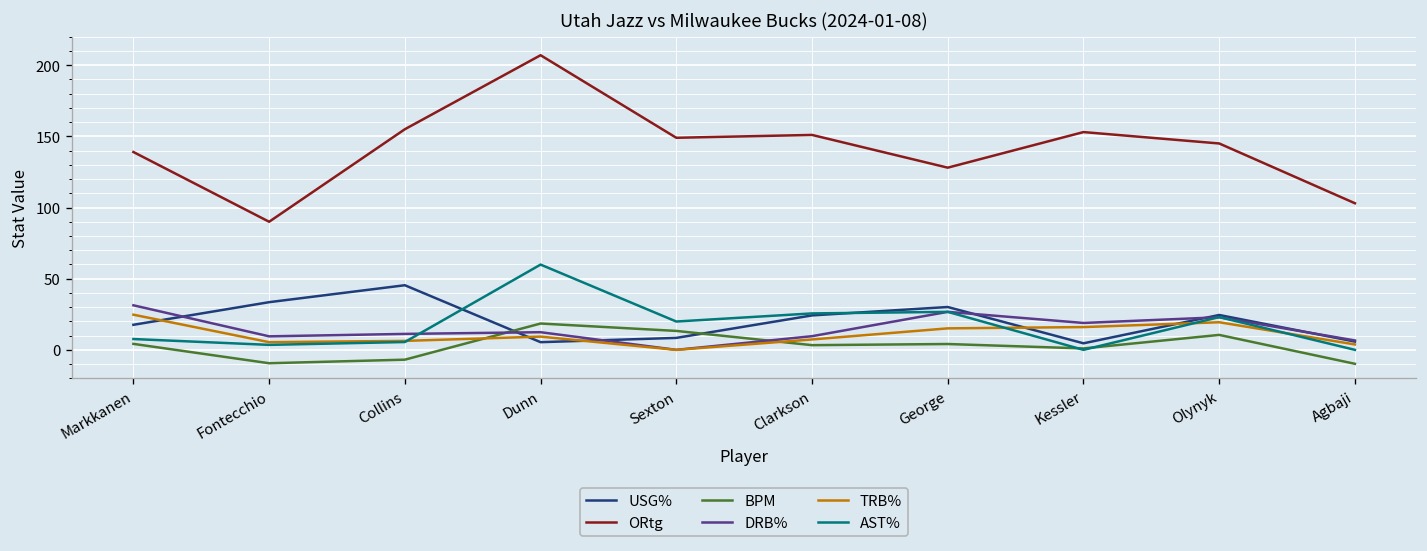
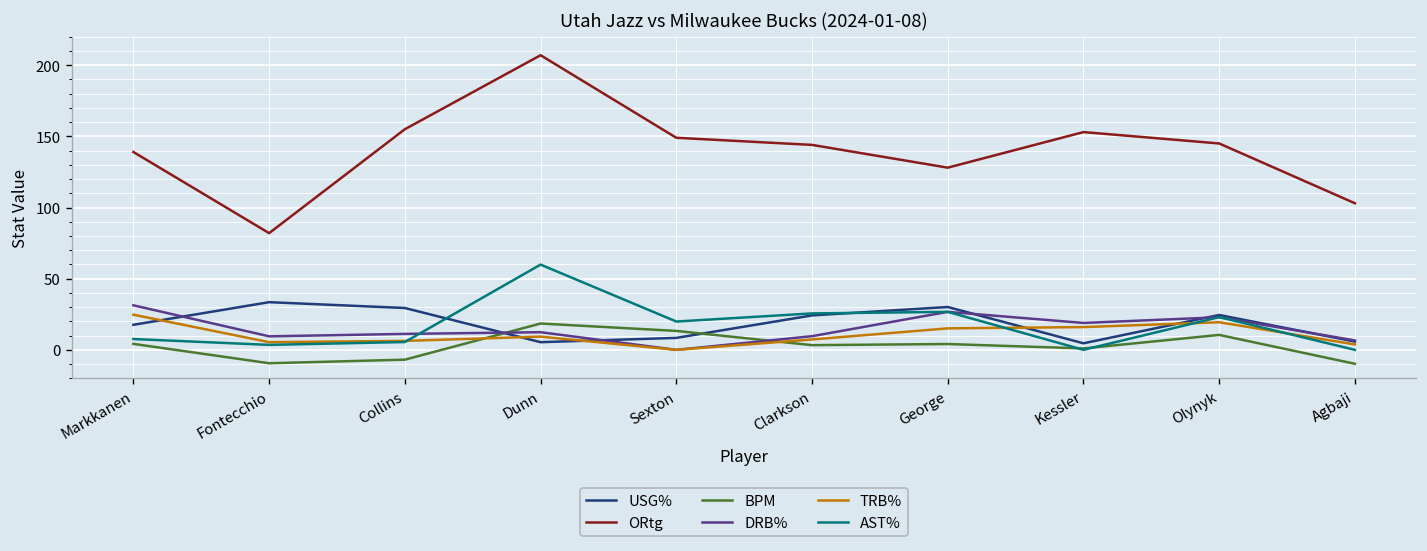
  {
    "USG%": {
      "Markkanen": 18,
      "Fontecchio": 34,
-     "Collins": 45,
+     "Collins": 29,
      "Dunn": 5,
      "Sexton": 8,
      "George": 30,
      "Kessler": 5
    },
    "ORtg": {
      "Markkanen": 139,
-     "Fontecchio": 90,
+     "Fontecchio": 82,
      "Collins": 155,
      "Dunn": 207,
      "Sexton": 149,
-     "Clarkson": 151,
+     "Clarkson": 144,
      "George": 128,
      "Kessler": 153,
      "Olynyk": 145,
      "Agbaji": 103
    },
    "BPM": {
      "Markkanen": 4,
      "Fontecchio": -9,
      "Collins": -7,
      "Dunn": 19,
      "Sexton": 13,
      "Clarkson": 3,
      "George": 4,
      "Olynyk": 11,
      "Agbaji": -10
    },
    "DRB%": {
      "Markkanen": 31,
      "Fontecchio": 10,
      "Collins": 11,
      "Dunn": 12,
      "Clarkson": 10,
      "Kessler": 19
    },
    "TRB%": {
      "Markkanen": 25,
      "Dunn": 9,
      "Clarkson": 7,
      "George": 15,
      "Kessler": 16,
      "Olynyk": 19
    },
    "AST%": {
      "Markkanen": 8,
      "Dunn": 60,
      "Sexton": 20,
      "Agbaji": 0
    }
  }
